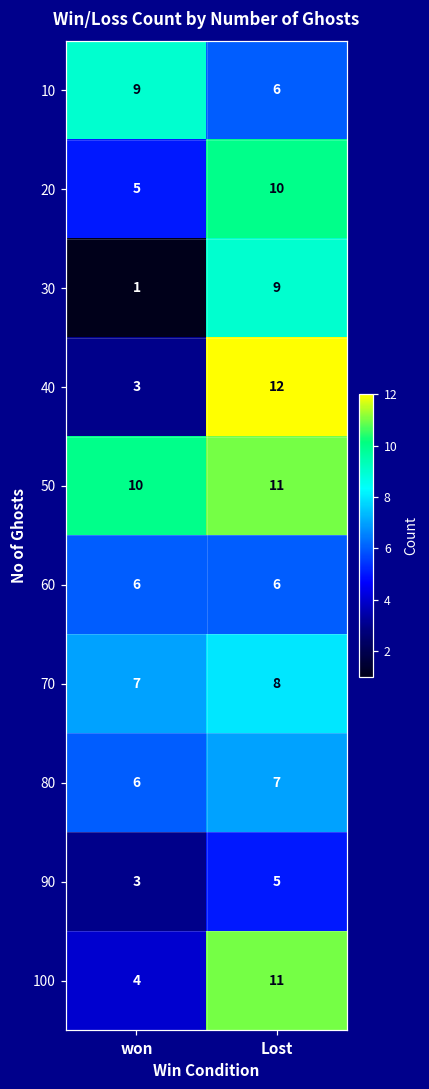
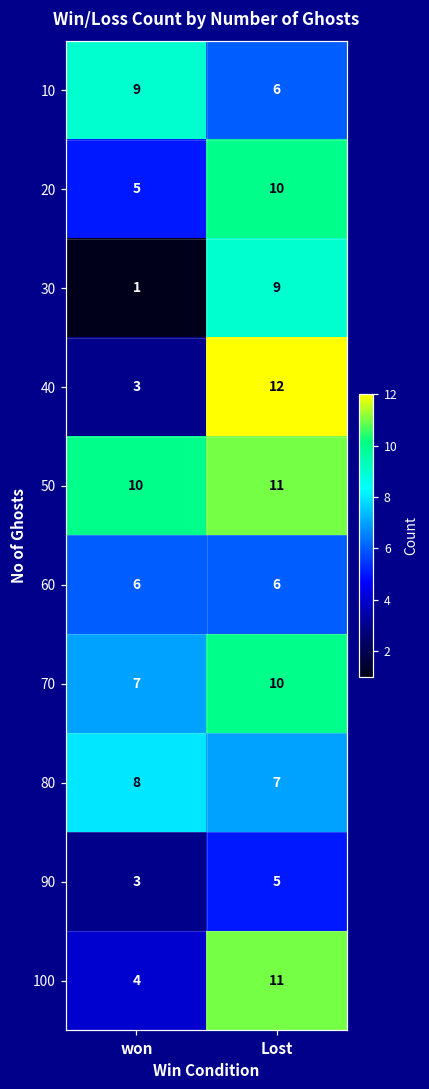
  {
    "10": {
      "won": 9,
      "Lost": 6
    },
    "20": {
      "won": 5,
      "Lost": 10
    },
    "30": {
      "won": 1,
      "Lost": 9
    },
    "40": {
      "won": 3,
      "Lost": 12
    },
    "50": {
      "won": 10,
      "Lost": 11
    },
    "60": {
      "won": 6,
      "Lost": 6
    },
    "70": {
      "won": 7,
-     "Lost": 8
+     "Lost": 10
    },
    "80": {
-     "won": 6,
+     "won": 8,
      "Lost": 7
    },
    "90": {
      "won": 3,
      "Lost": 5
    },
    "100": {
      "won": 4,
      "Lost": 11
    }
  }
